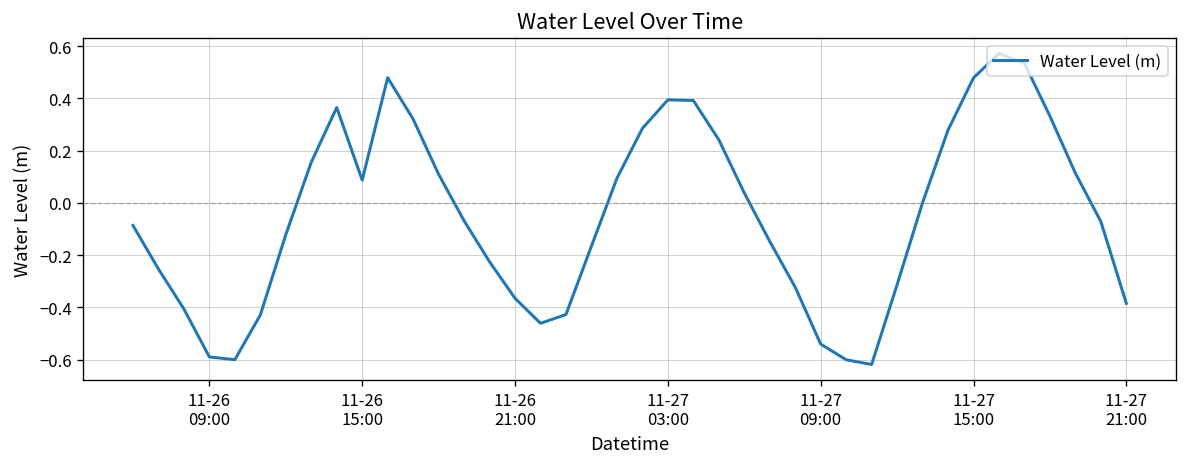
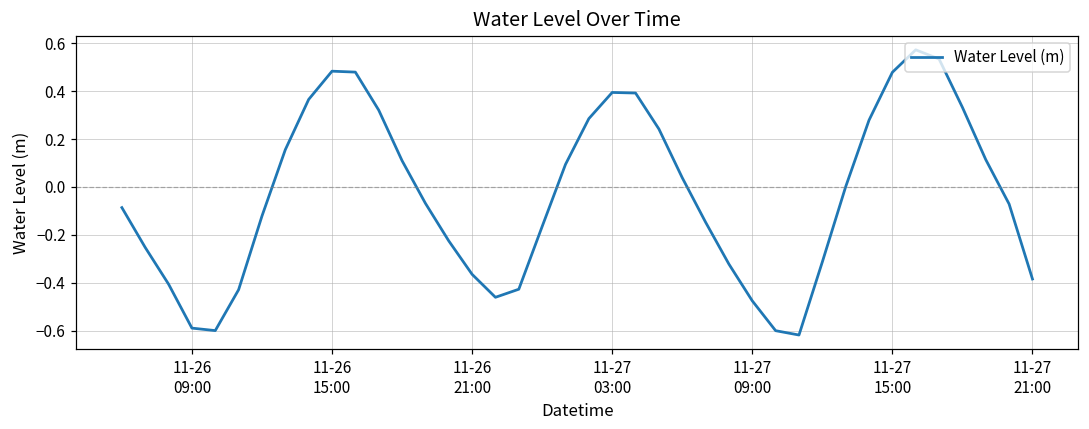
  {
    "11-26 09:00": -0.59,
-   "11-26 15:00": 0.09,
+   "11-26 15:00": 0.48,
    "11-26 21:00": -0.36,
    "11-27 03:00": 0.39,
-   "11-27 09:00": -0.54,
+   "11-27 09:00": -0.48,
    "11-27 15:00": 0.48,
    "11-27 21:00": -0.38
  }
